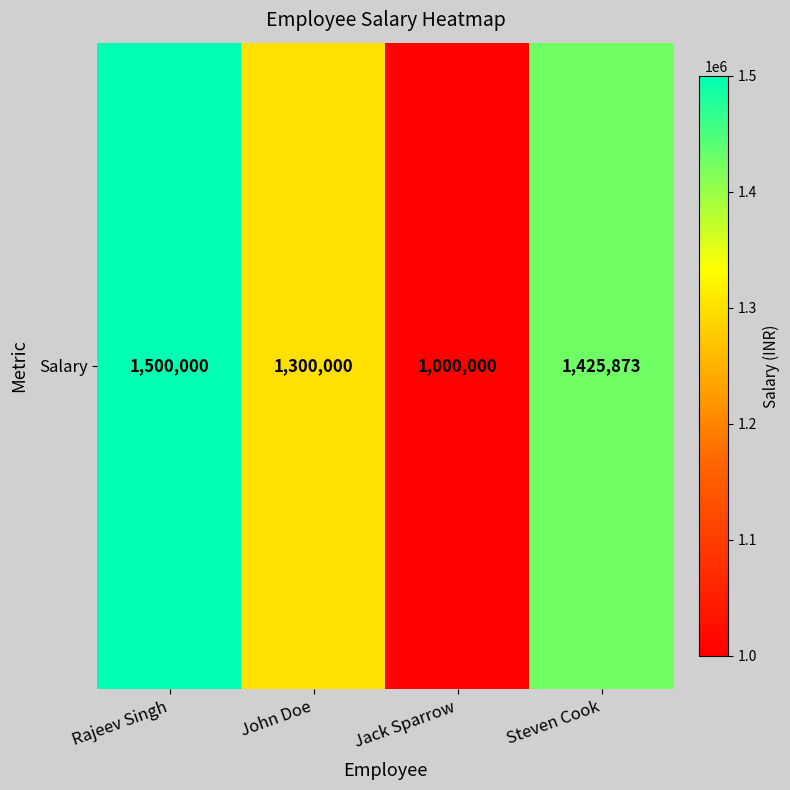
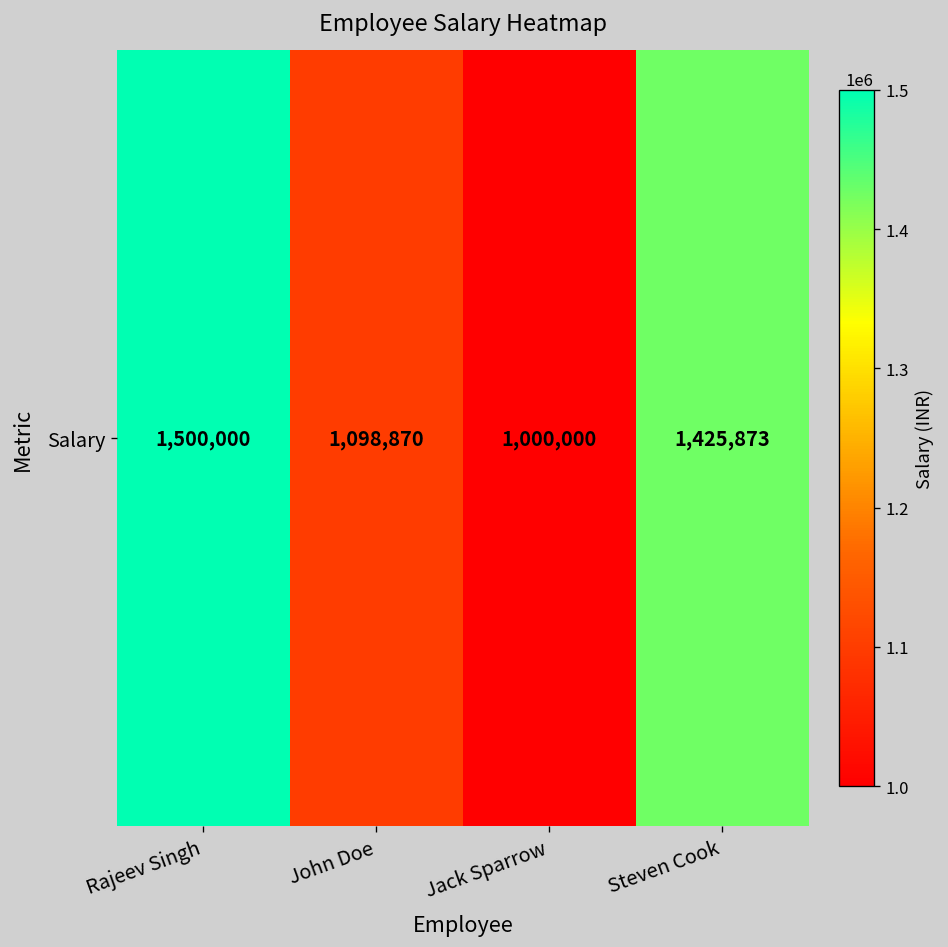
  {
    "Salary": {
      "Rajeev Singh": "1,500,000",
-     "John Doe": "1,300,000",
+     "John Doe": "1,098,870",
      "Jack Sparrow": "1,000,000",
      "Steven Cook": "1,425,873"
    }
  }
